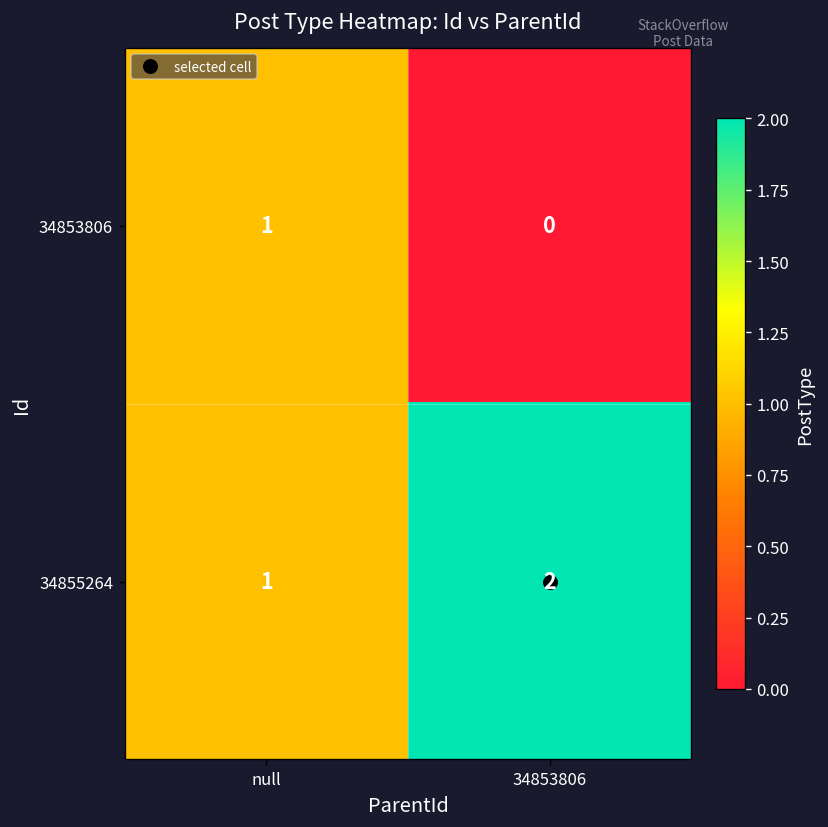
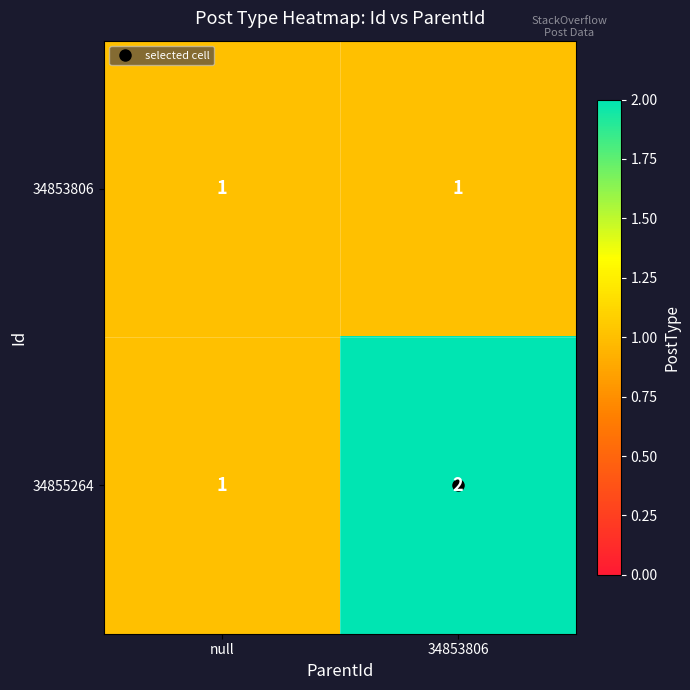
  {
    "34853806": {
      "null": 1,
-     "34853806": 0
+     "34853806": 1
    },
    "34855264": {
      "null": 1
    }
  }
